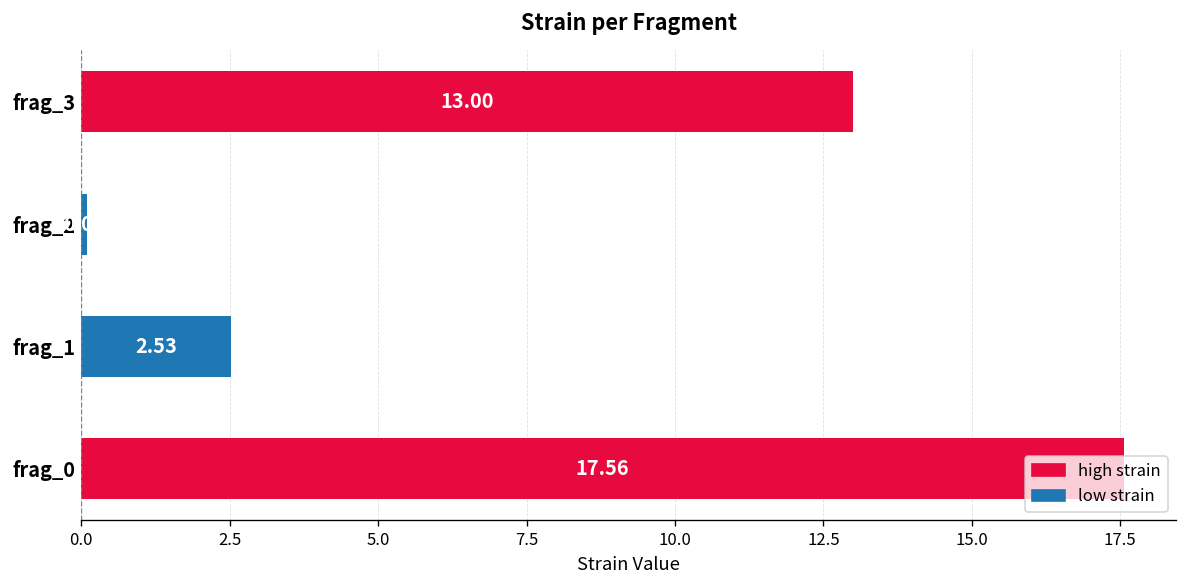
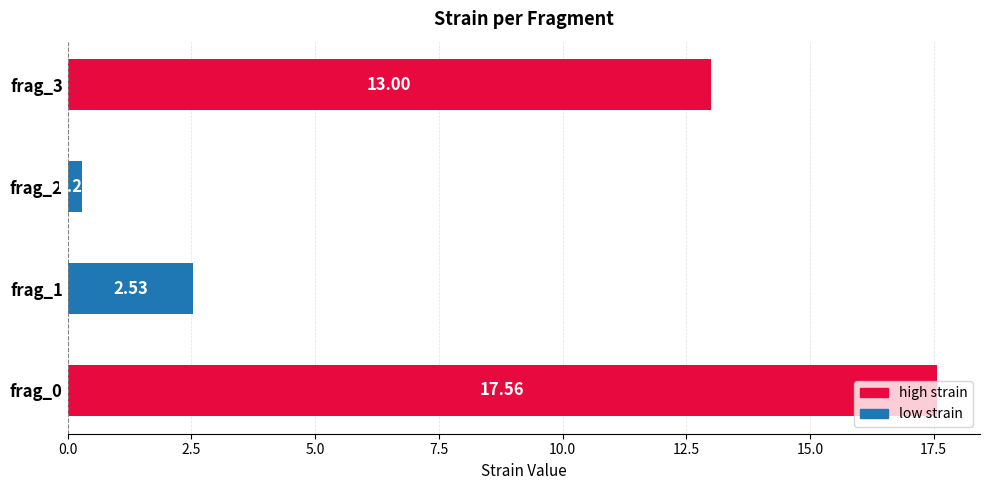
  {
-   "frag_2": 0.1
+   "frag_2": 0.3
  }
